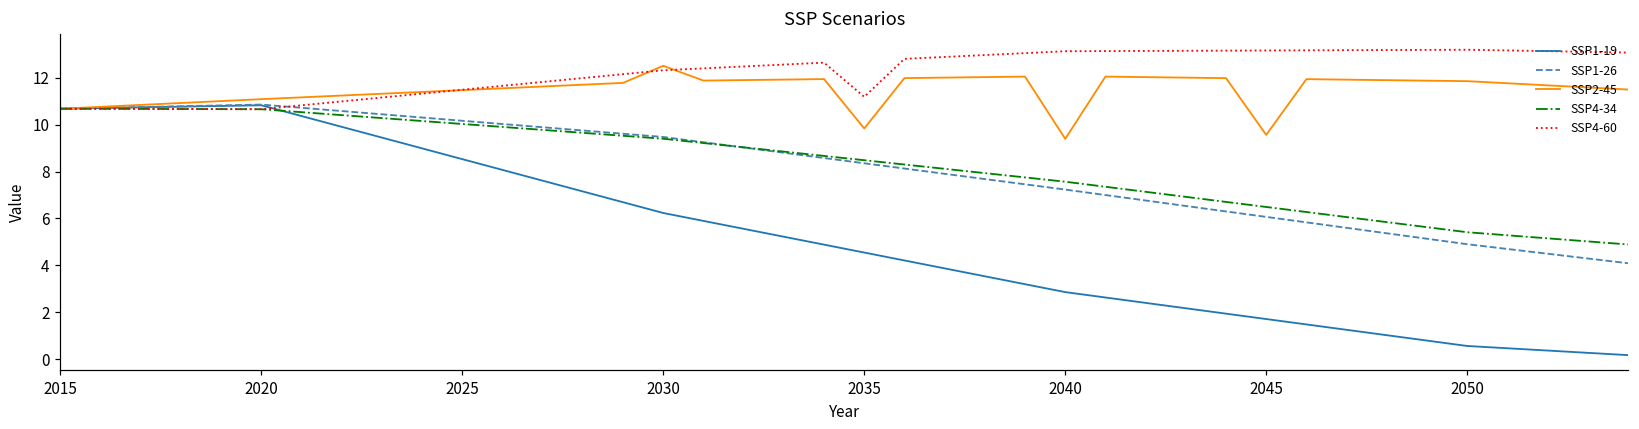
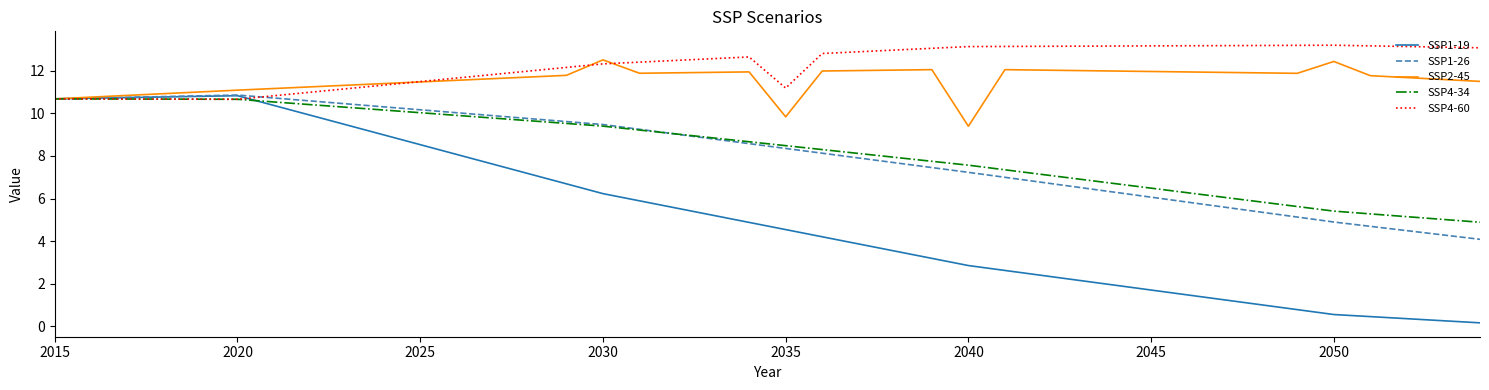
  {
    "SSP2-45": {
      "2020": 11.1,
      "2030": 12.5,
      "2035": 9.8,
      "2040": 9.4,
-     "2045": 9.6,
-     "2050": 11.9
+     "2045": 12.0,
+     "2050": 12.4
    },
    "SSP4-34": {
      "2025": 10.0,
      "2035": 8.5,
      "2040": 7.6,
      "2045": 6.5,
      "2050": 5.4
    },
    "SSP4-60": {
      "2030": 12.3,
      "2035": 11.2,
      "2040": 13.1,
      "2045": 13.2,
      "2050": 13.2
    }
  }
